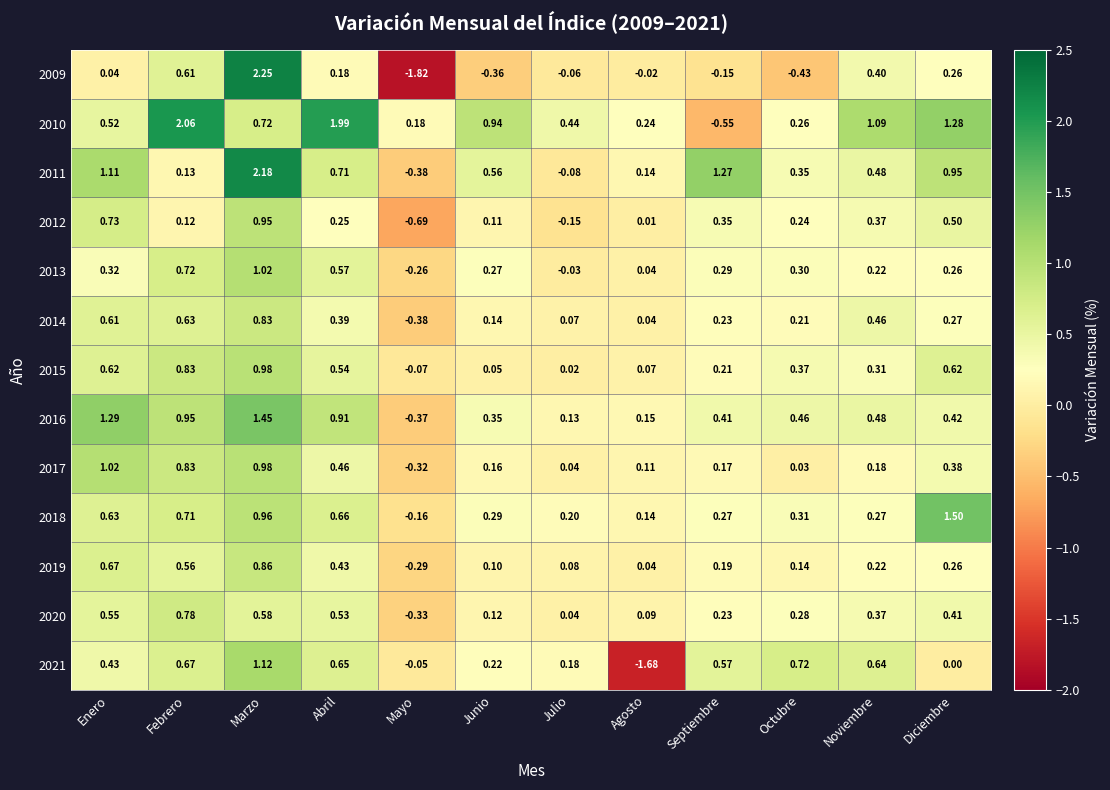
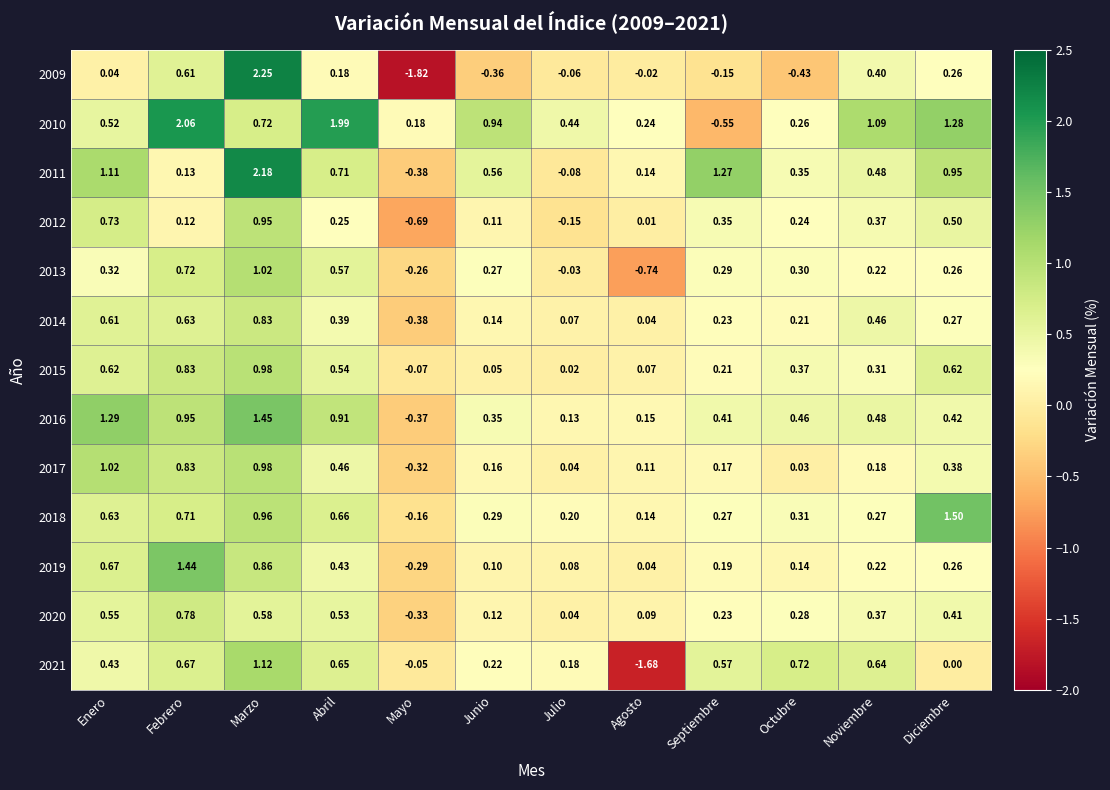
  {
    "2009": {
      "Enero": 0.04,
      "Febrero": 0.61,
      "Marzo": 2.25,
      "Abril": 0.18,
      "Mayo": -1.82,
      "Junio": -0.36,
      "Julio": -0.06,
      "Agosto": -0.02,
      "Septiembre": -0.15,
      "Octubre": -0.43,
      "Noviembre": 0.40,
      "Diciembre": 0.26
    },
    "2010": {
      "Enero": 0.52,
      "Febrero": 2.06,
      "Marzo": 0.72,
      "Abril": 1.99,
      "Mayo": 0.18,
      "Junio": 0.94,
      "Julio": 0.44,
      "Agosto": 0.24,
      "Septiembre": -0.55,
      "Octubre": 0.26,
      "Noviembre": 1.09,
      "Diciembre": 1.28
    },
    "2011": {
      "Enero": 1.11,
      "Febrero": 0.13,
      "Marzo": 2.18,
      "Abril": 0.71,
      "Mayo": -0.38,
      "Junio": 0.56,
      "Julio": -0.08,
      "Agosto": 0.14,
      "Septiembre": 1.27,
      "Octubre": 0.35,
      "Noviembre": 0.48,
      "Diciembre": 0.95
    },
    "2012": {
      "Enero": 0.73,
      "Febrero": 0.12,
      "Marzo": 0.95,
      "Abril": 0.25,
      "Mayo": -0.69,
      "Junio": 0.11,
      "Julio": -0.15,
      "Agosto": 0.01,
      "Septiembre": 0.35,
      "Octubre": 0.24,
      "Noviembre": 0.37,
      "Diciembre": 0.50
    },
    "2013": {
      "Enero": 0.32,
      "Febrero": 0.72,
      "Marzo": 1.02,
      "Abril": 0.57,
      "Mayo": -0.26,
      "Junio": 0.27,
      "Julio": -0.03,
-     "Agosto": 0.04,
+     "Agosto": -0.74,
      "Septiembre": 0.29,
      "Octubre": 0.30,
      "Noviembre": 0.22,
      "Diciembre": 0.26
    },
    "2014": {
      "Enero": 0.61,
      "Febrero": 0.63,
      "Marzo": 0.83,
      "Abril": 0.39,
      "Mayo": -0.38,
      "Junio": 0.14,
      "Julio": 0.07,
      "Agosto": 0.04,
      "Septiembre": 0.23,
      "Octubre": 0.21,
      "Noviembre": 0.46,
      "Diciembre": 0.27
    },
    "2015": {
      "Enero": 0.62,
      "Febrero": 0.83,
      "Marzo": 0.98,
      "Abril": 0.54,
      "Mayo": -0.07,
      "Junio": 0.05,
      "Julio": 0.02,
      "Agosto": 0.07,
      "Septiembre": 0.21,
      "Octubre": 0.37,
      "Noviembre": 0.31,
      "Diciembre": 0.62
    },
    "2016": {
      "Enero": 1.29,
      "Febrero": 0.95,
      "Marzo": 1.45,
      "Abril": 0.91,
      "Mayo": -0.37,
      "Junio": 0.35,
      "Julio": 0.13,
      "Agosto": 0.15,
      "Septiembre": 0.41,
      "Octubre": 0.46,
      "Noviembre": 0.48,
      "Diciembre": 0.42
    },
    "2017": {
      "Enero": 1.02,
      "Febrero": 0.83,
      "Marzo": 0.98,
      "Abril": 0.46,
      "Mayo": -0.32,
      "Junio": 0.16,
      "Julio": 0.04,
      "Agosto": 0.11,
      "Septiembre": 0.17,
      "Octubre": 0.03,
      "Noviembre": 0.18,
      "Diciembre": 0.38
    },
    "2018": {
      "Enero": 0.63,
      "Febrero": 0.71,
      "Marzo": 0.96,
      "Abril": 0.66,
      "Mayo": -0.16,
      "Junio": 0.29,
      "Julio": 0.20,
      "Agosto": 0.14,
      "Septiembre": 0.27,
      "Octubre": 0.31,
      "Noviembre": 0.27,
      "Diciembre": 1.50
    },
    "2019": {
      "Enero": 0.67,
-     "Febrero": 0.56,
+     "Febrero": 1.44,
      "Marzo": 0.86,
      "Abril": 0.43,
      "Mayo": -0.29,
      "Junio": 0.10,
      "Julio": 0.08,
      "Agosto": 0.04,
      "Septiembre": 0.19,
      "Octubre": 0.14,
      "Noviembre": 0.22,
      "Diciembre": 0.26
    },
    "2020": {
      "Enero": 0.55,
      "Febrero": 0.78,
      "Marzo": 0.58,
      "Abril": 0.53,
      "Mayo": -0.33,
      "Junio": 0.12,
      "Julio": 0.04,
      "Agosto": 0.09,
      "Septiembre": 0.23,
      "Octubre": 0.28,
      "Noviembre": 0.37,
      "Diciembre": 0.41
    },
    "2021": {
      "Enero": 0.43,
      "Febrero": 0.67,
      "Marzo": 1.12,
      "Abril": 0.65,
      "Mayo": -0.05,
      "Junio": 0.22,
      "Julio": 0.18,
      "Agosto": -1.68,
      "Septiembre": 0.57,
      "Octubre": 0.72,
      "Noviembre": 0.64,
      "Diciembre": 0.00
    }
  }
